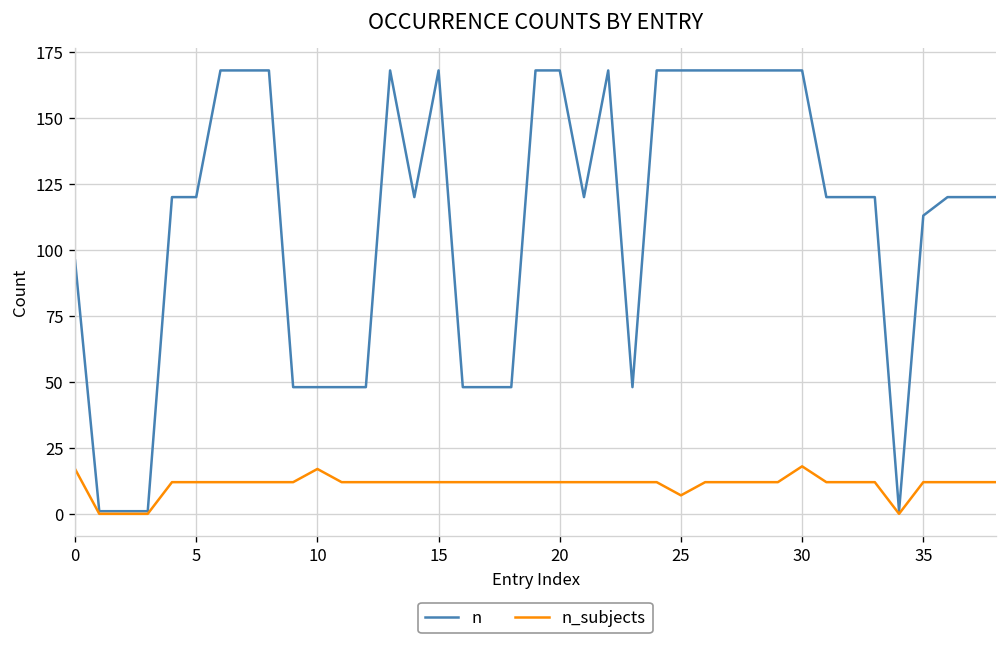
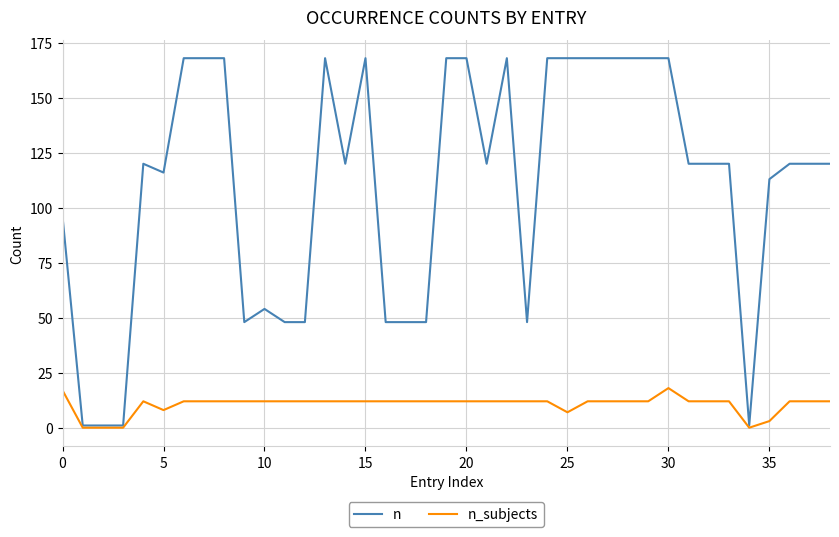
  {
    "n": {
      "0": 96,
-     "5": 120,
-     "10": 48,
+     "5": 116,
+     "10": 54,
      "15": 168,
      "20": 168,
      "25": 168,
      "30": 168,
      "35": 113
    },
    "n_subjects": {
      "0": 17,
-     "5": 12,
-     "10": 17,
+     "5": 8,
+     "10": 12,
      "15": 12,
      "20": 12,
      "25": 7,
      "30": 18,
-     "35": 12
+     "35": 3
    }
  }
